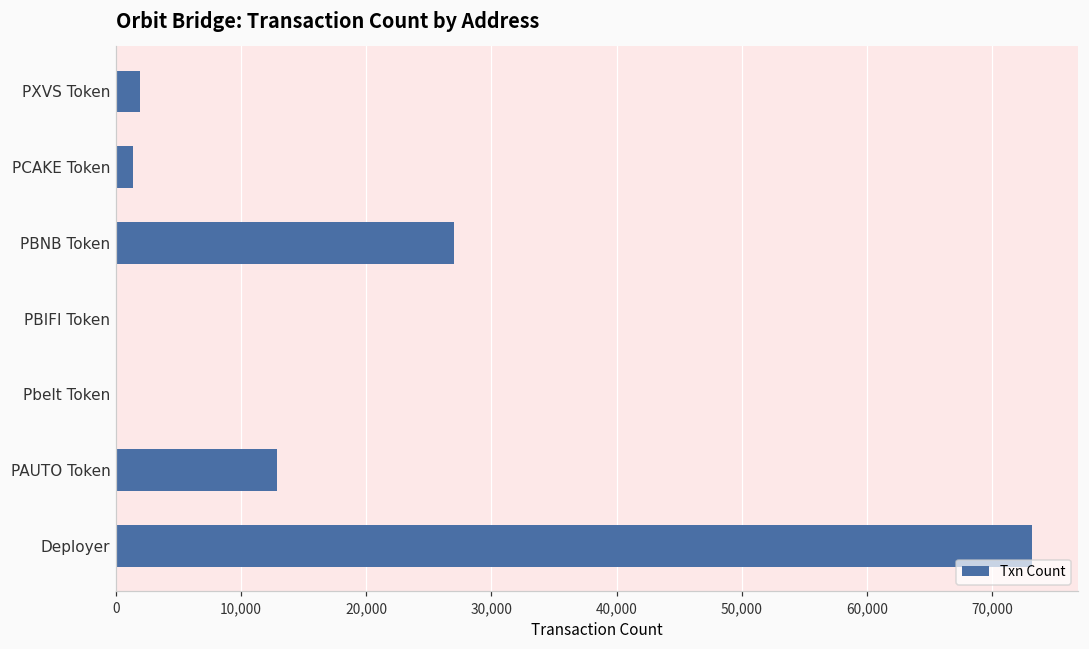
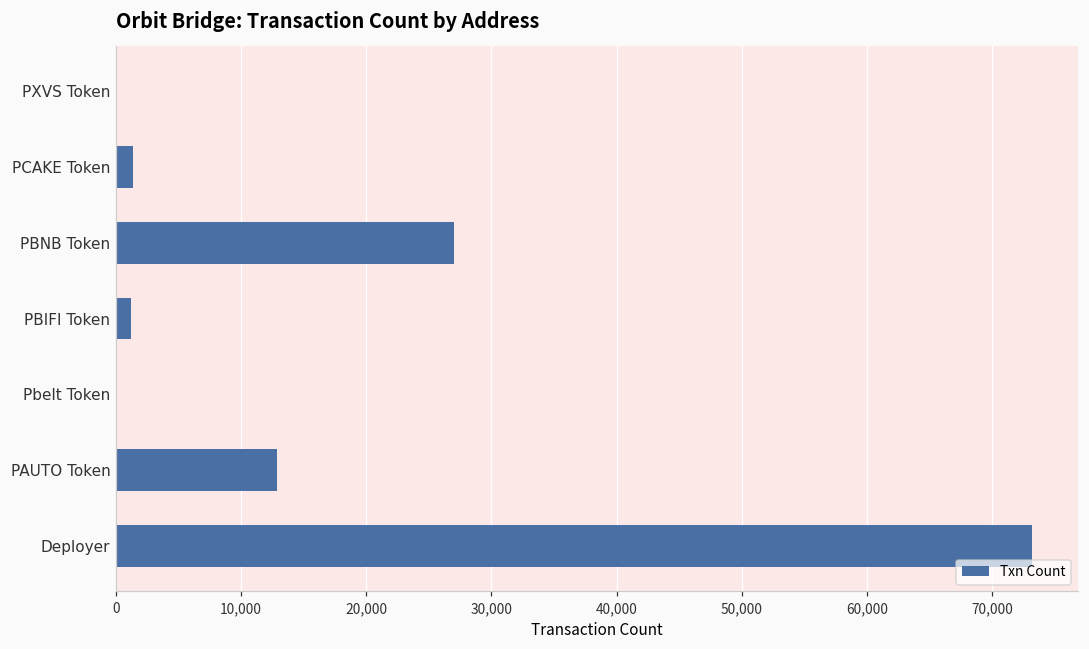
  {
-   "PXVS Token": "1,900",
+   "PXVS Token": "0",
    "PCAKE Token": "1,400",
    "PBNB Token": "27,000",
-   "PBIFI Token": "100",
+   "PBIFI Token": "1,200",
    "PAUTO Token": "12,900",
    "Deployer": "73,200"
  }
